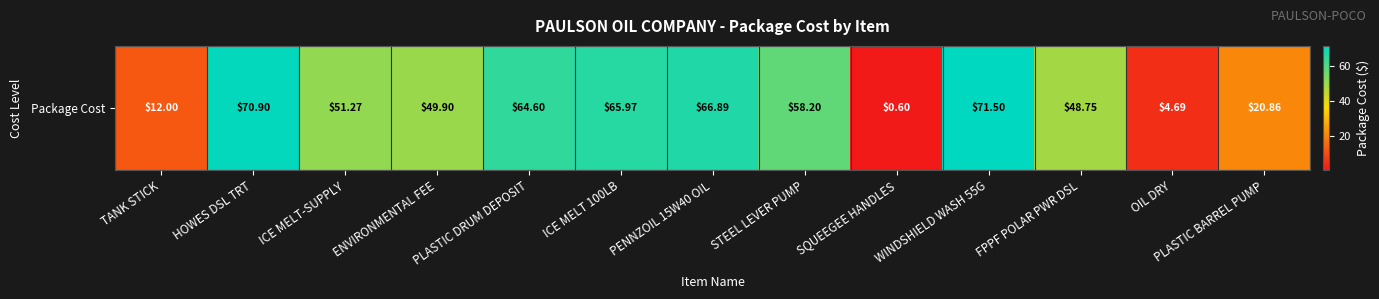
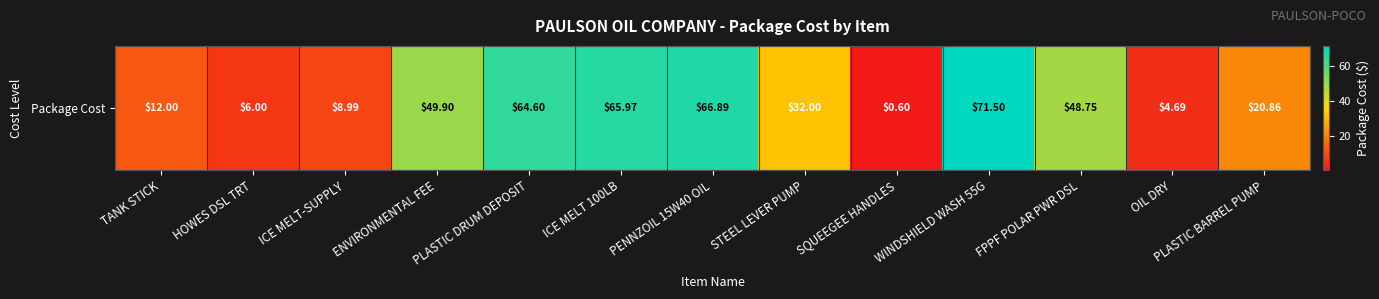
  {
    "Package Cost": {
      "TANK STICK": "$12.00",
-     "HOWES DSL TRT": "$70.90",
-     "ICE MELT-SUPPLY": "$51.27",
+     "HOWES DSL TRT": "$6.00",
+     "ICE MELT-SUPPLY": "$8.99",
      "ENVIRONMENTAL FEE": "$49.90",
      "PLASTIC DRUM DEPOSIT": "$64.60",
      "ICE MELT 100LB": "$65.97",
      "PENNZOIL 15W40 OIL": "$66.89",
-     "STEEL LEVER PUMP": "$58.20",
+     "STEEL LEVER PUMP": "$32.00",
      "SQUEEGEE HANDLES": "$0.60",
      "WINDSHIELD WASH 55G": "$71.50",
      "FPPF POLAR PWR DSL": "$48.75",
      "OIL DRY": "$4.69",
      "PLASTIC BARREL PUMP": "$20.86"
    }
  }
